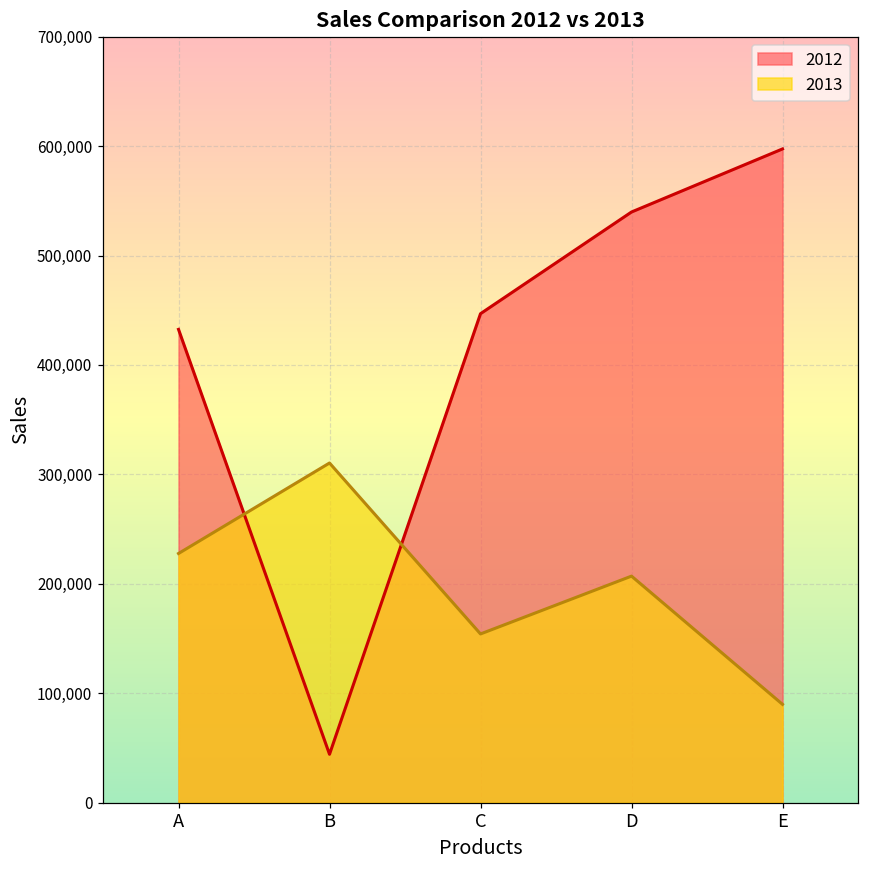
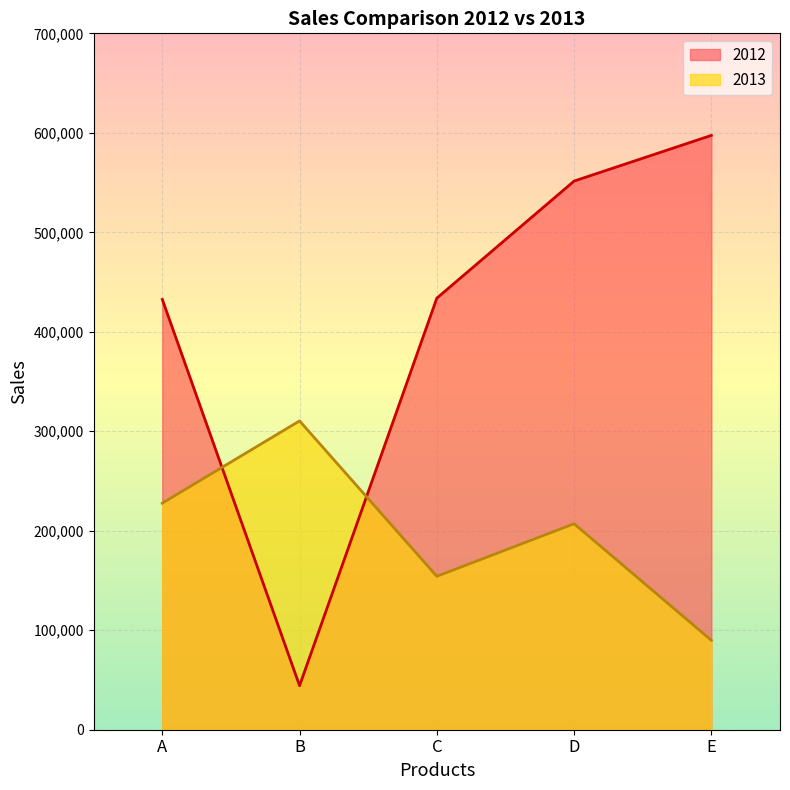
  {
    "2012": {
      "A": "430,000",
      "B": "40,000",
-     "C": "450,000",
-     "D": "540,000",
+     "C": "430,000",
+     "D": "550,000",
      "E": "600,000"
    },
    "2013": {
      "A": "230,000",
      "B": "310,000",
      "C": "150,000",
      "D": "210,000",
      "E": "90,000"
    }
  }
